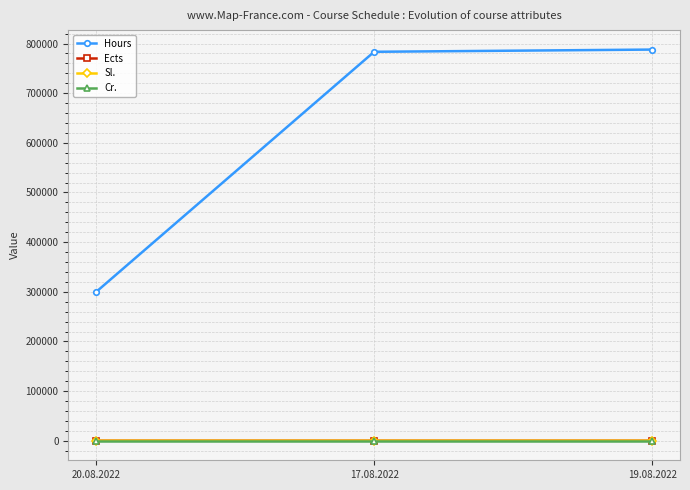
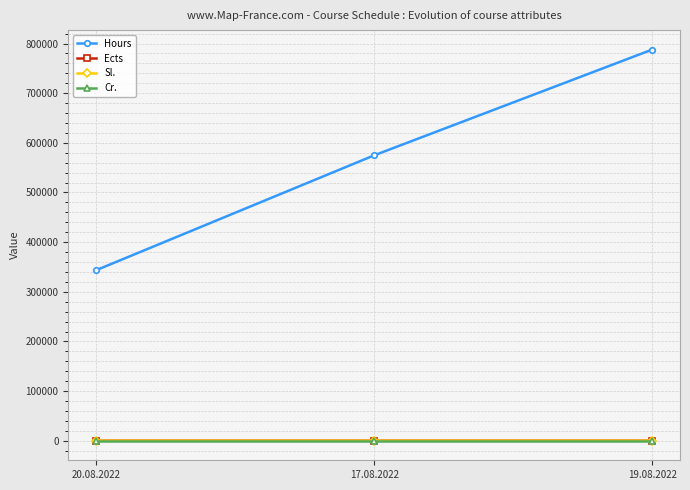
  {
    "Hours": {
-     "20.08.2022": 300000,
-     "17.08.2022": 780000,
+     "20.08.2022": 340000,
+     "17.08.2022": 570000,
      "19.08.2022": 790000
    },
    "Cr.": {
      "20.08.2022": 0,
      "17.08.2022": 0,
      "19.08.2022": 0
    }
  }
